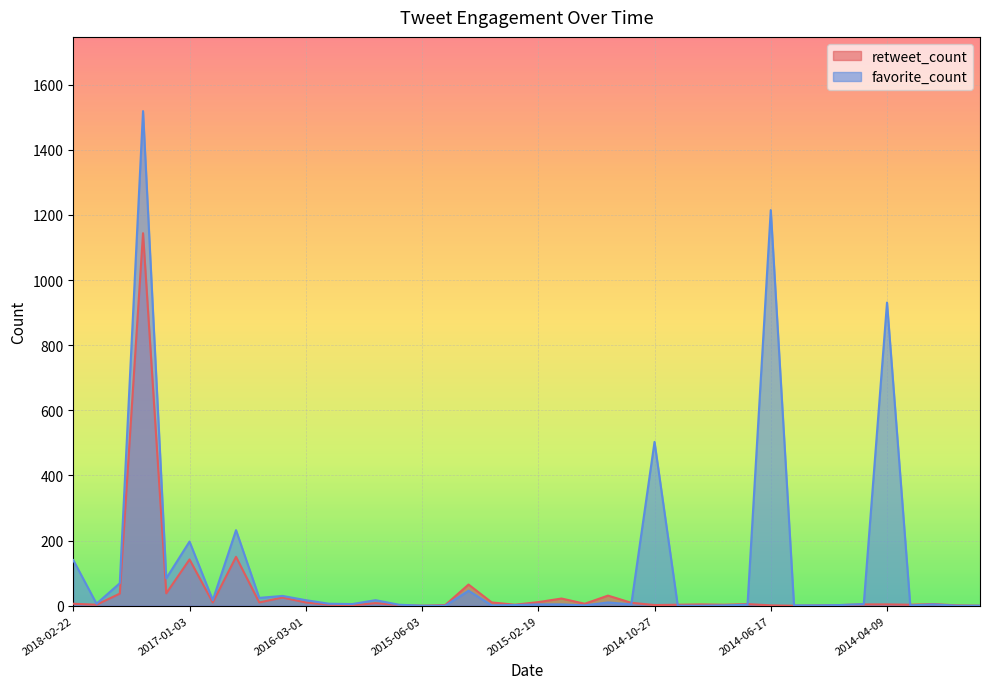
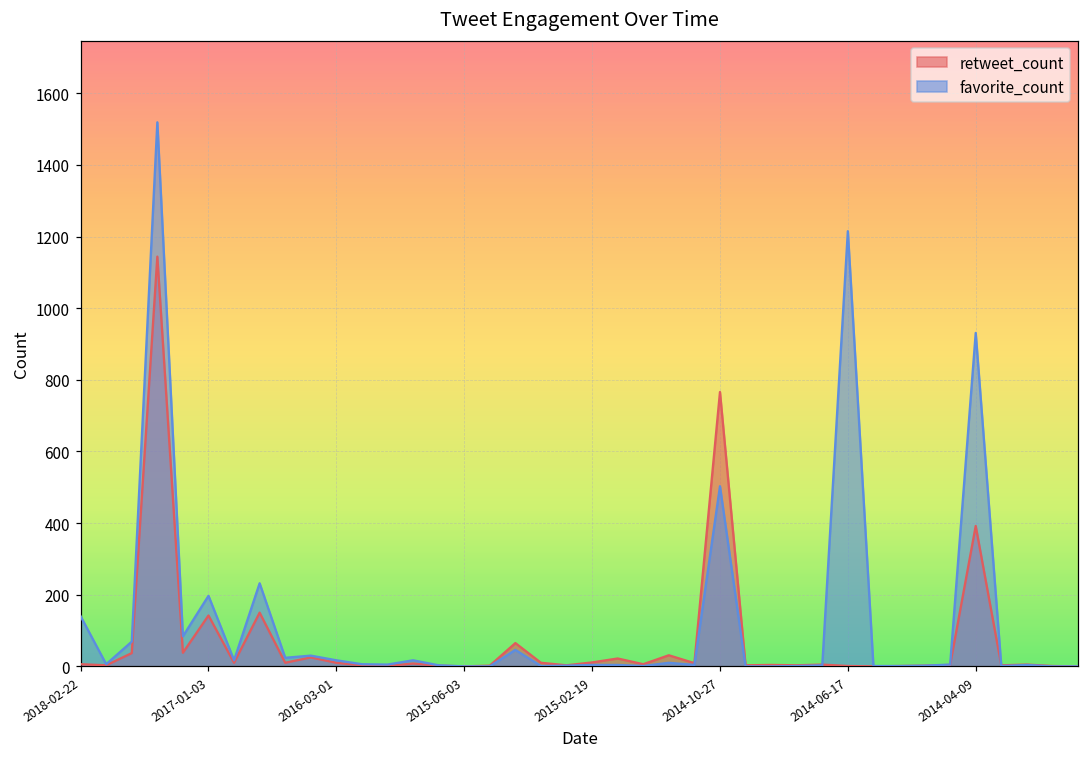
  {
    "retweet_count": {
      "2018-02-22": 10,
-     "2014-10-27": 0,
+     "2014-10-27": 770,
      "2014-06-17": 0,
-     "2014-04-09": 0
+     "2014-04-09": 390
    },
    "favorite_count": {
      "2018-02-22": 140,
      "2014-10-27": 500,
      "2014-06-17": 1220,
      "2014-04-09": 930
    }
  }
